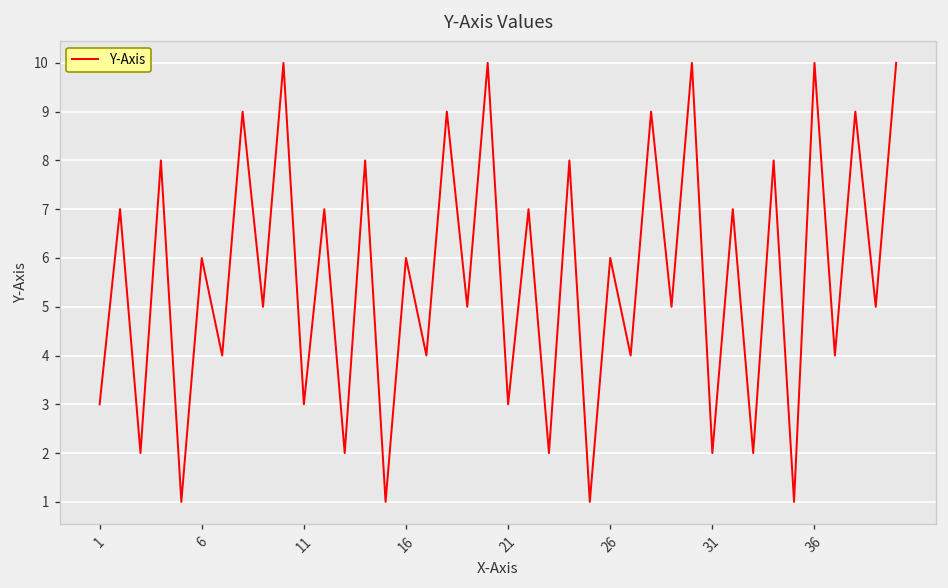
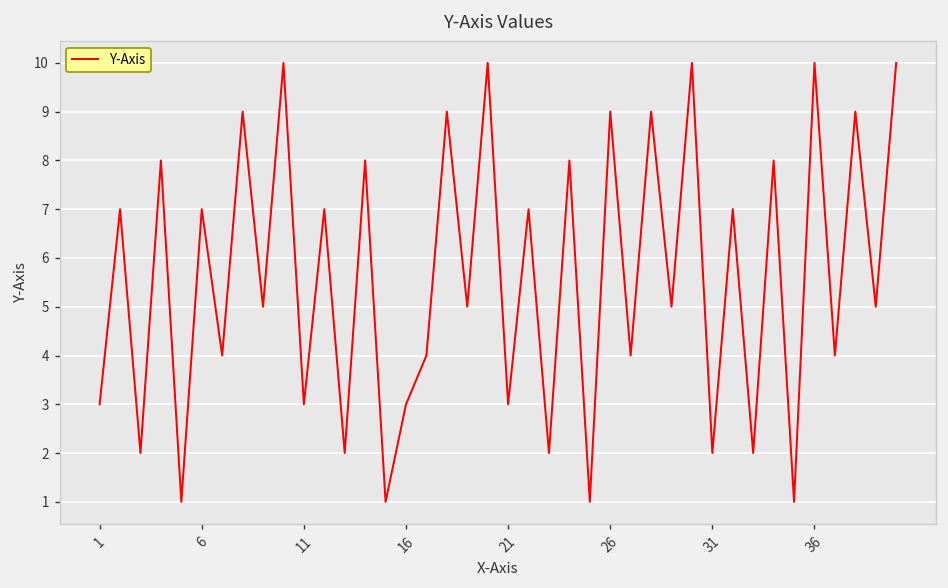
  {
    "1": 3,
-   "6": 6,
+   "6": 7,
    "11": 3,
-   "16": 6,
+   "16": 3,
    "21": 3,
-   "26": 6,
+   "26": 9,
    "31": 2,
    "36": 10
  }
